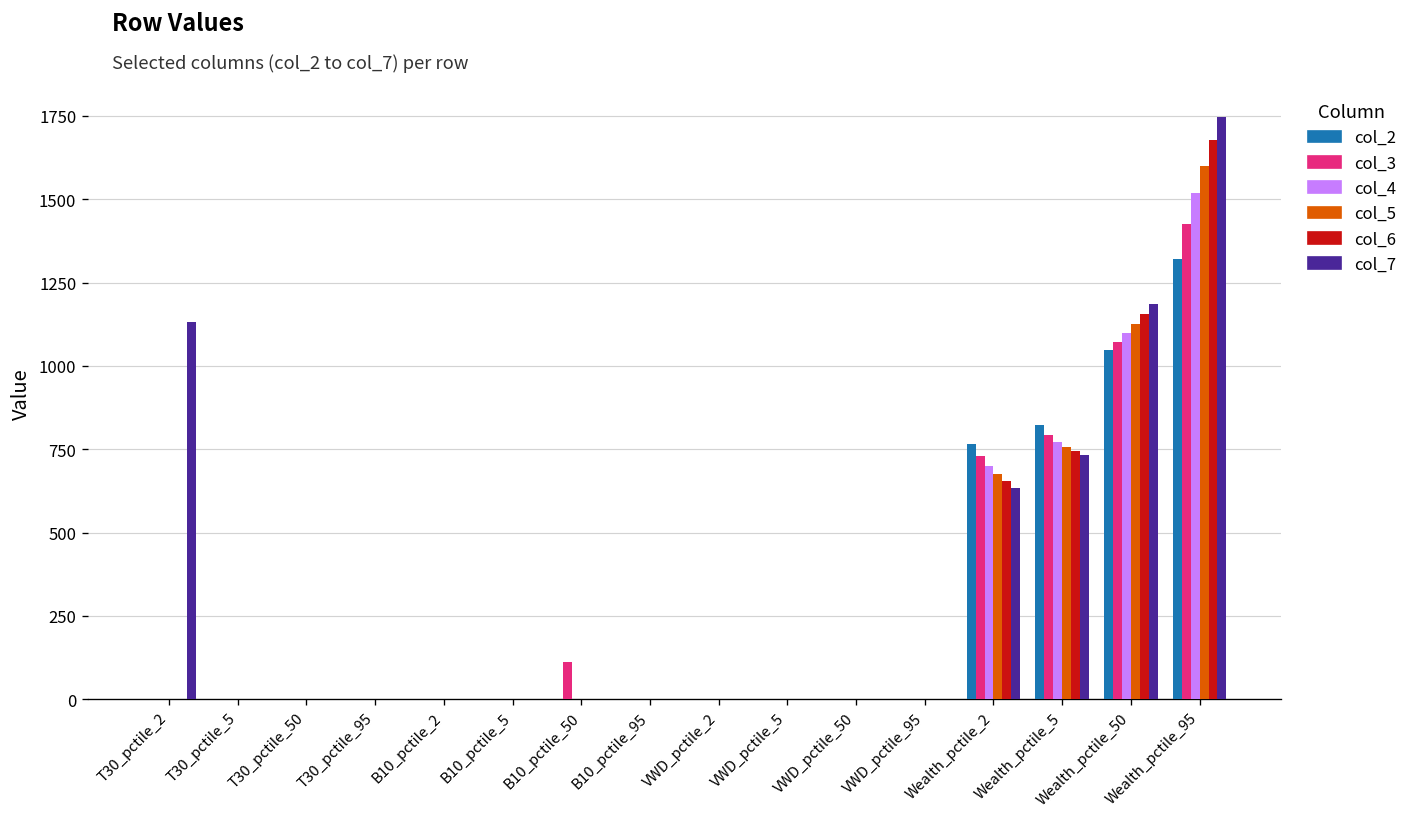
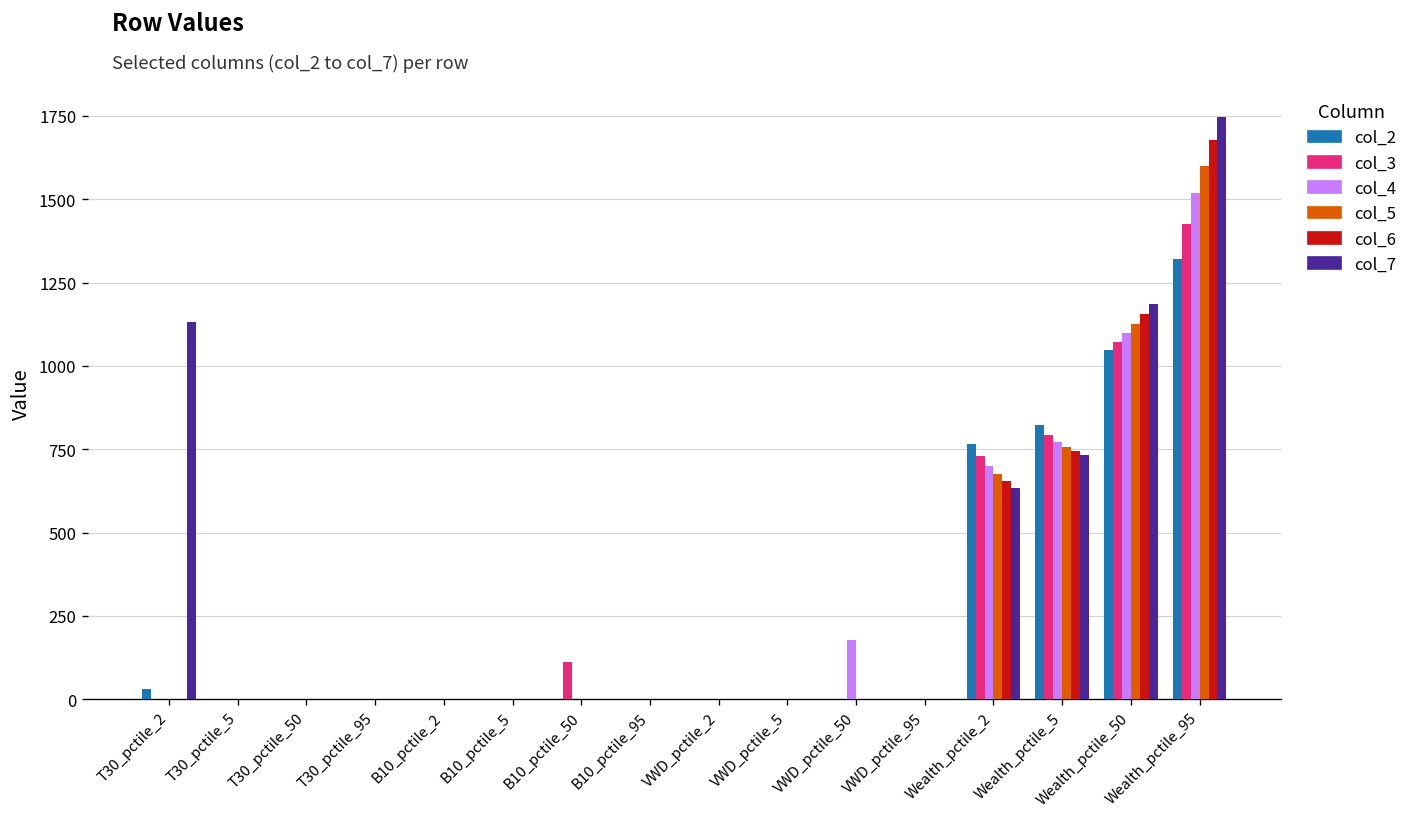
  {
    "col_2": {
-     "T30_pctile_2": 0,
+     "T30_pctile_2": 30,
      "Wealth_pctile_2": 770,
      "Wealth_pctile_5": 820,
      "Wealth_pctile_50": 1050,
      "Wealth_pctile_95": 1320
    },
    "col_3": {
      "B10_pctile_50": 110,
      "Wealth_pctile_2": 730,
      "Wealth_pctile_5": 790,
      "Wealth_pctile_50": 1070,
      "Wealth_pctile_95": 1430
    },
    "col_4": {
-     "VWD_pctile_50": 0,
+     "VWD_pctile_50": 180,
      "Wealth_pctile_2": 700,
      "Wealth_pctile_5": 770,
      "Wealth_pctile_50": 1100,
      "Wealth_pctile_95": 1520
    },
    "col_5": {
      "Wealth_pctile_2": 670,
      "Wealth_pctile_5": 760,
      "Wealth_pctile_50": 1130,
      "Wealth_pctile_95": 1600
    },
    "col_6": {
      "Wealth_pctile_2": 650,
      "Wealth_pctile_5": 740,
      "Wealth_pctile_50": 1160,
      "Wealth_pctile_95": 1680
    },
    "col_7": {
      "T30_pctile_2": 1130,
      "Wealth_pctile_2": 640,
      "Wealth_pctile_5": 730,
      "Wealth_pctile_50": 1180,
      "Wealth_pctile_95": 1750
    }
  }
